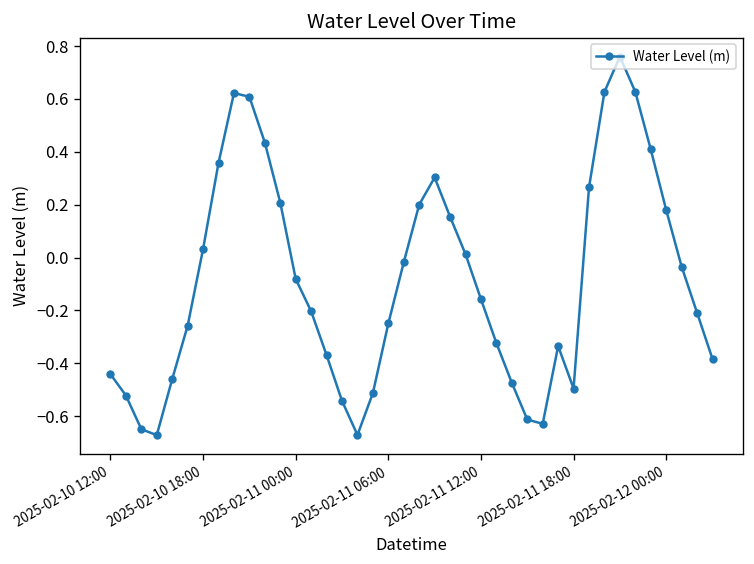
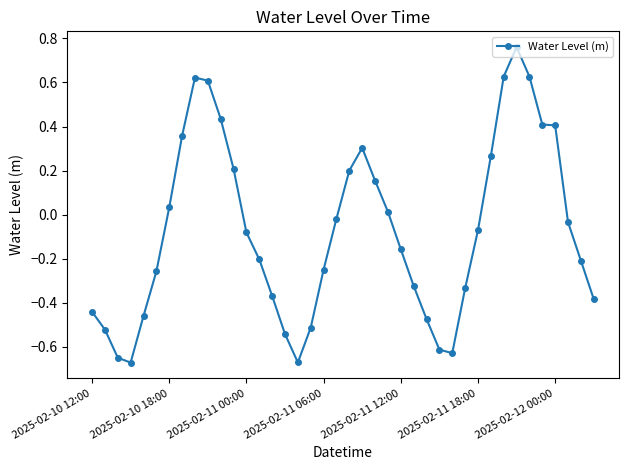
  {
    "2025-02-10 12:00": -0.44,
    "2025-02-10 18:00": 0.03,
    "2025-02-11 00:00": -0.08,
    "2025-02-11 06:00": -0.25,
    "2025-02-11 12:00": -0.16,
-   "2025-02-11 18:00": -0.50,
-   "2025-02-12 00:00": 0.18
+   "2025-02-11 18:00": -0.07,
+   "2025-02-12 00:00": 0.41
  }
